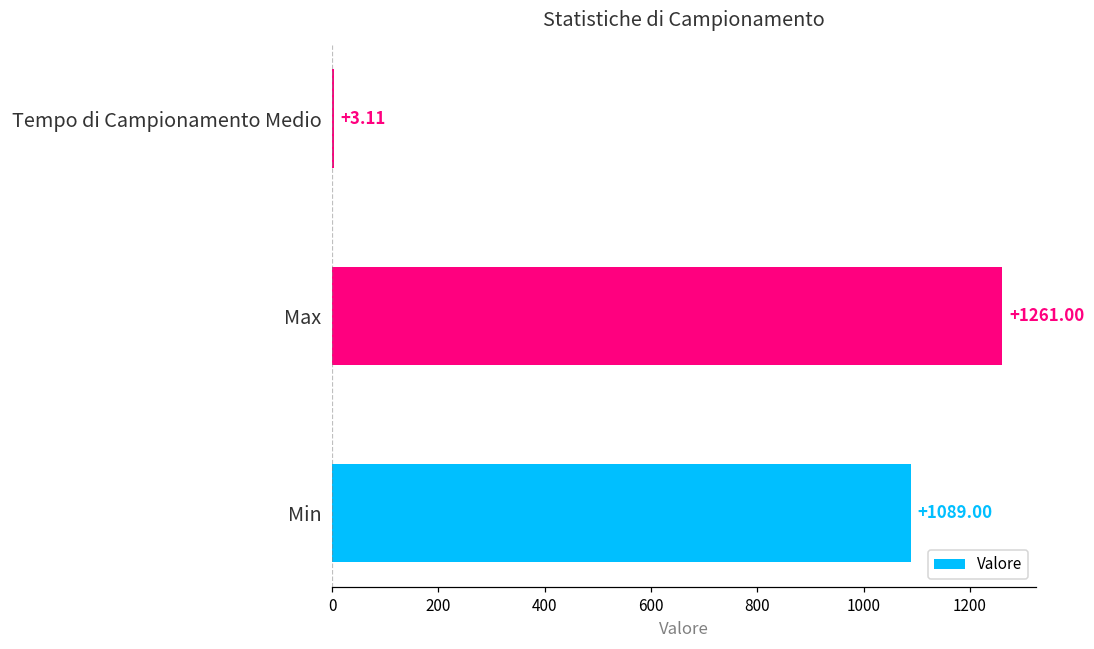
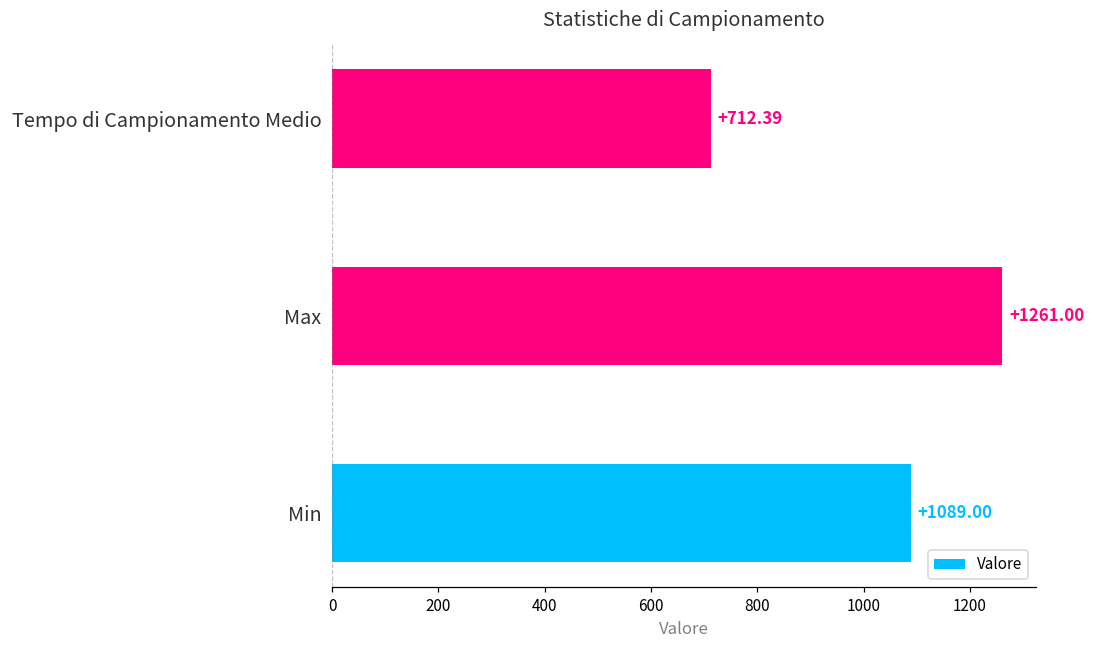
  {
-   "Tempo di Campionamento Medio": "+3.11",
+   "Tempo di Campionamento Medio": "+712.39",
    "Max": "+1261.00",
    "Min": "+1089.00"
  }
